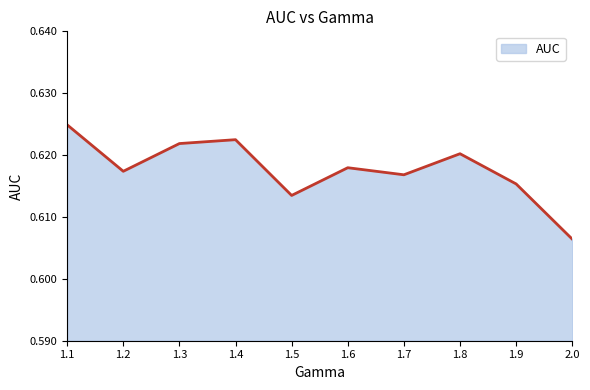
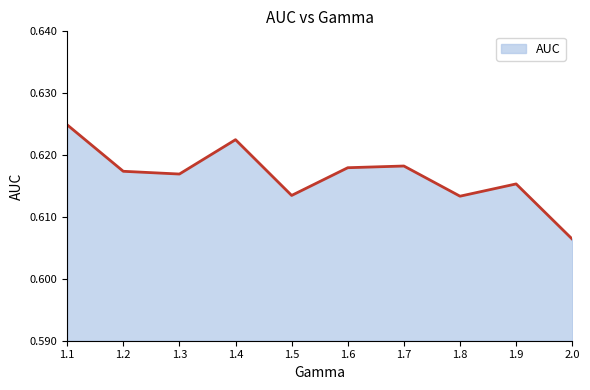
  {
    "1.1": 0.625,
    "1.2": 0.617,
-   "1.3": 0.622,
+   "1.3": 0.617,
    "1.4": 0.622,
    "1.5": 0.613,
    "1.6": 0.618,
-   "1.7": 0.617,
-   "1.8": 0.620,
+   "1.7": 0.618,
+   "1.8": 0.613,
    "1.9": 0.615,
    "2.0": 0.606
  }
